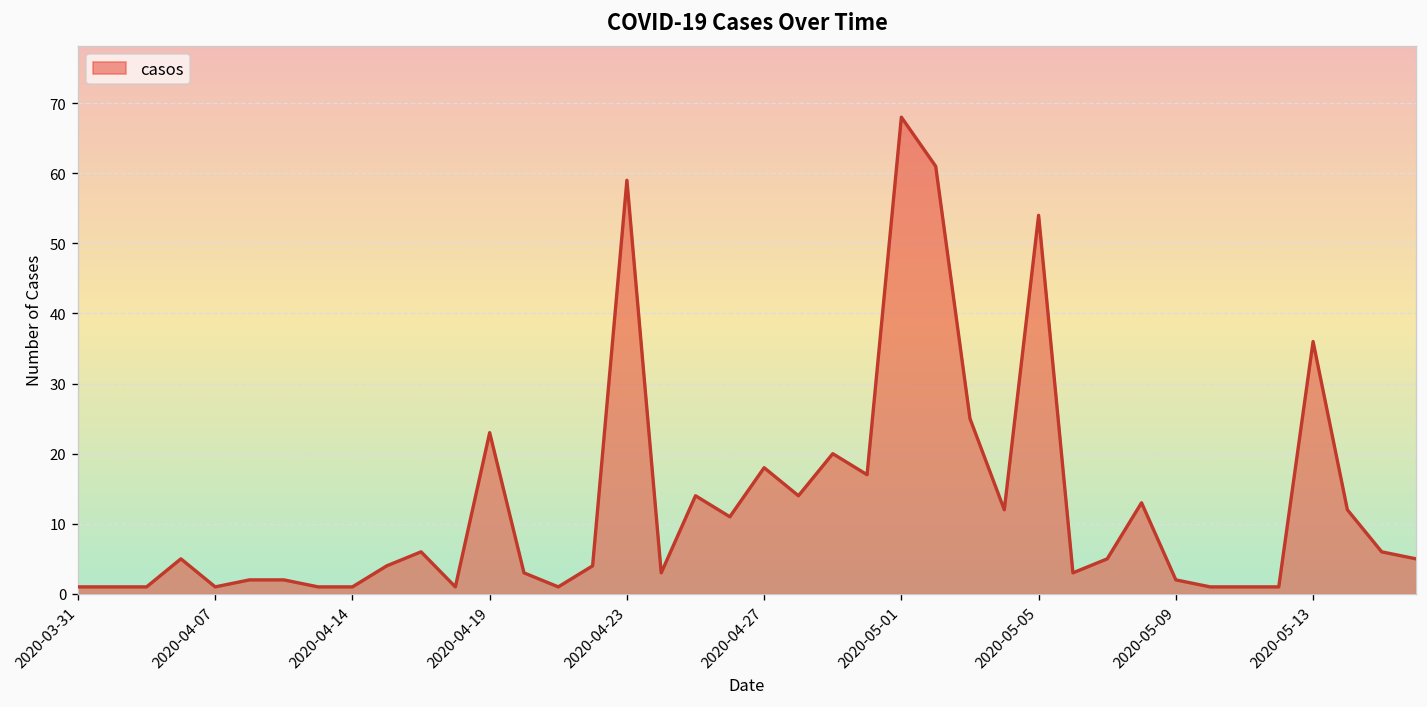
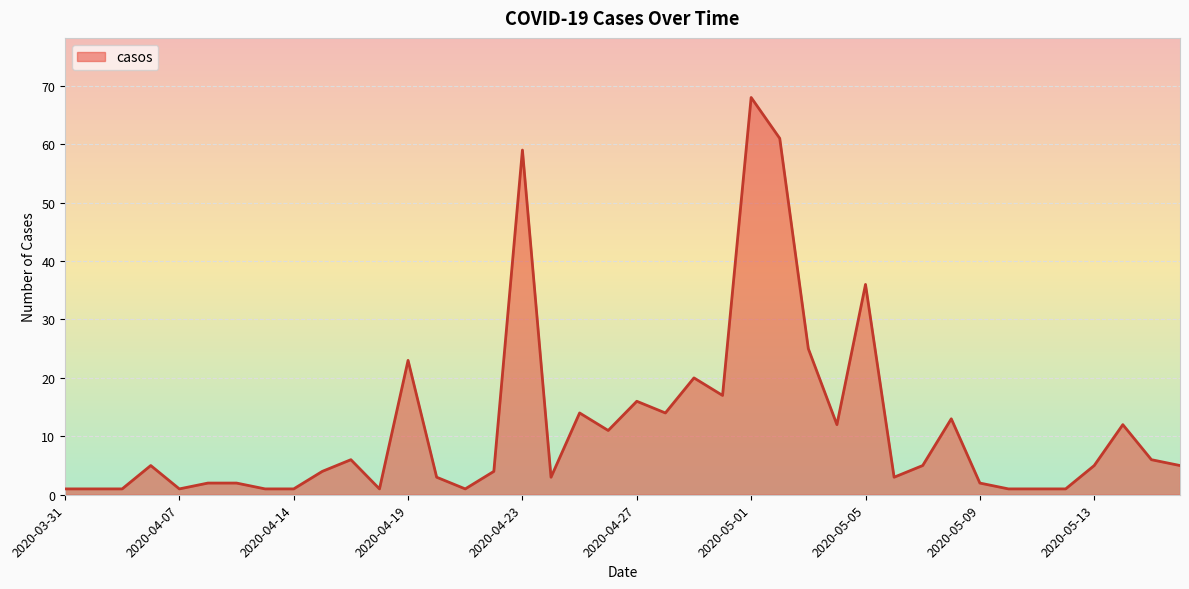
  {
    "2020-03-31": 1,
    "2020-04-07": 1,
    "2020-04-14": 1,
    "2020-04-19": 23,
    "2020-04-23": 59,
-   "2020-04-27": 18,
+   "2020-04-27": 16,
    "2020-05-01": 68,
-   "2020-05-05": 54,
+   "2020-05-05": 36,
    "2020-05-09": 2,
-   "2020-05-13": 36
+   "2020-05-13": 5
  }
